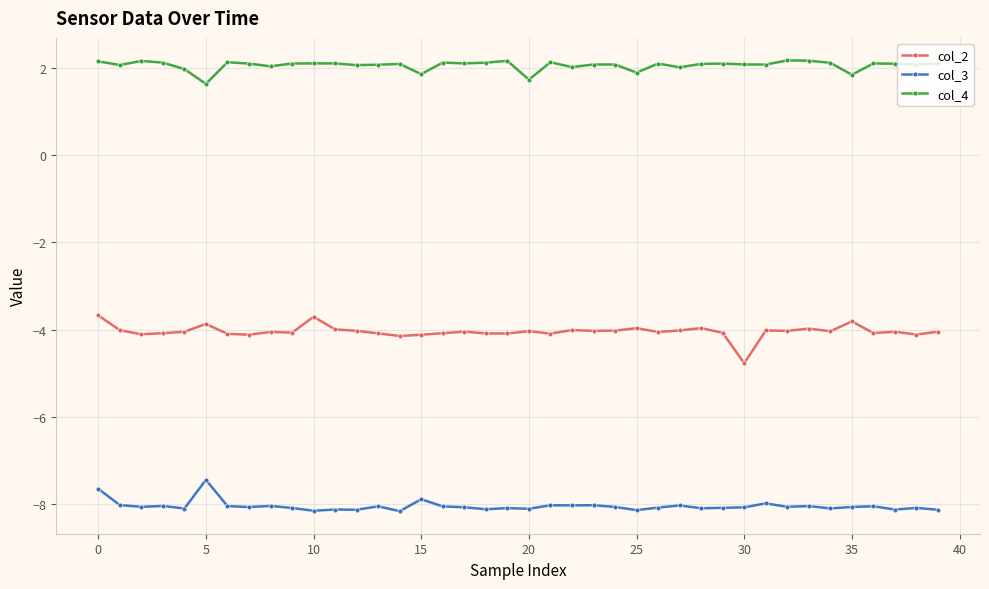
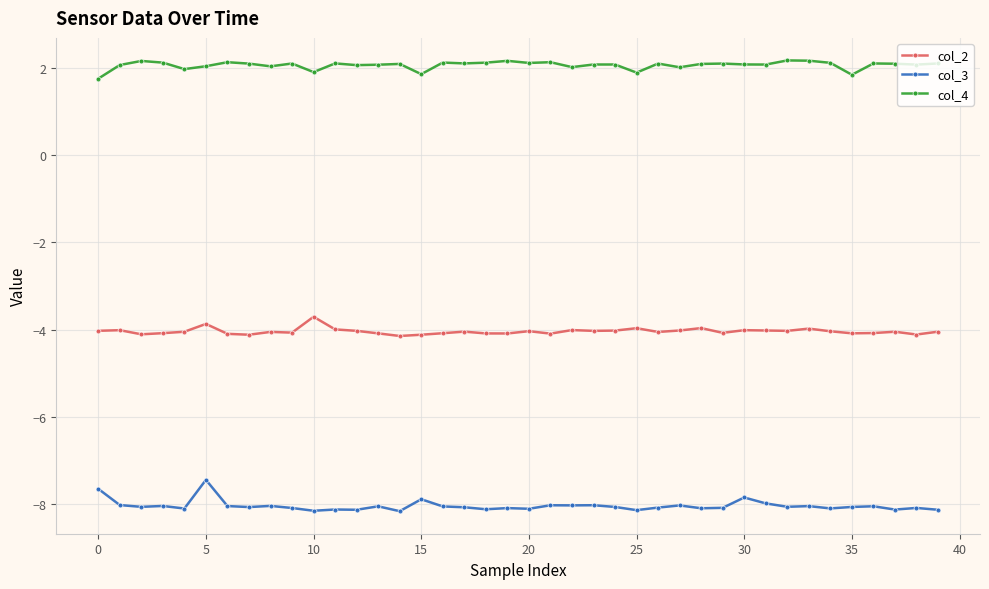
  {
    "col_2": {
-     "0": -3.7,
+     "0": -4.0,
      "5": -3.9,
      "10": -3.7,
      "15": -4.1,
      "20": -4.0,
      "25": -4.0,
-     "30": -4.8,
-     "35": -3.8
+     "30": -4.0,
+     "35": -4.1
    },
    "col_3": {
      "0": -7.6,
      "5": -7.4,
      "10": -8.1,
      "15": -7.9,
      "20": -8.1,
      "25": -8.1,
-     "30": -8.1,
+     "30": -7.8,
      "35": -8.1
    },
    "col_4": {
-     "0": 2.1,
-     "5": 1.6,
-     "10": 2.1,
+     "0": 1.8,
+     "5": 2.0,
+     "10": 1.9,
      "15": 1.9,
-     "20": 1.7,
+     "20": 2.1,
      "25": 1.9,
      "30": 2.1,
      "35": 1.8
    }
  }
